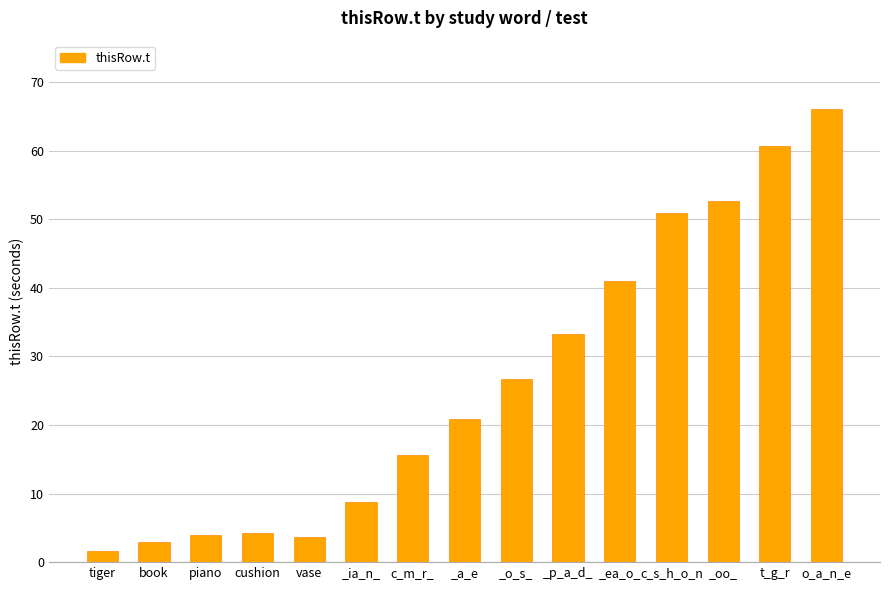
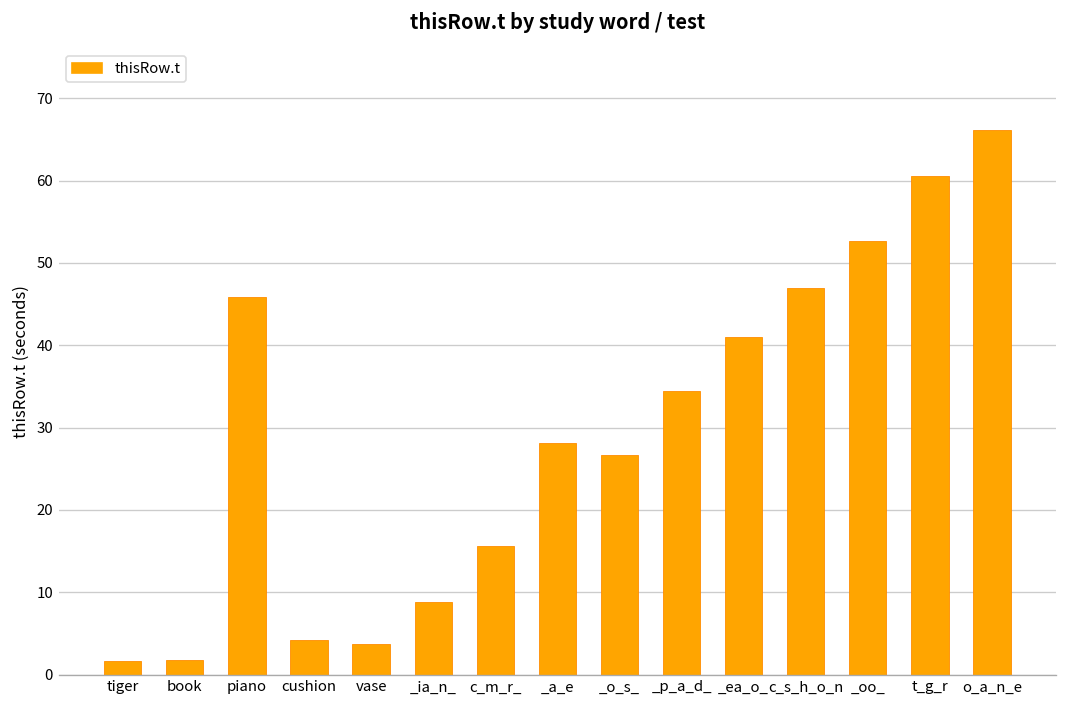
  {
    "tiger": 2,
-   "book": 3,
-   "piano": 4,
+   "book": 2,
+   "piano": 46,
    "cushion": 4,
    "vase": 4,
    "_ia_n_": 9,
    "c_m_r_": 16,
-   "_a_e": 21,
+   "_a_e": 28,
    "_o_s_": 27,
-   "_p_a_d_": 33,
+   "_p_a_d_": 35,
    "_ea_o_": 41,
-   "c_s_h_o_n": 51,
+   "c_s_h_o_n": 47,
    "_oo_": 53,
    "t_g_r": 61,
    "o_a_n_e": 66
  }
